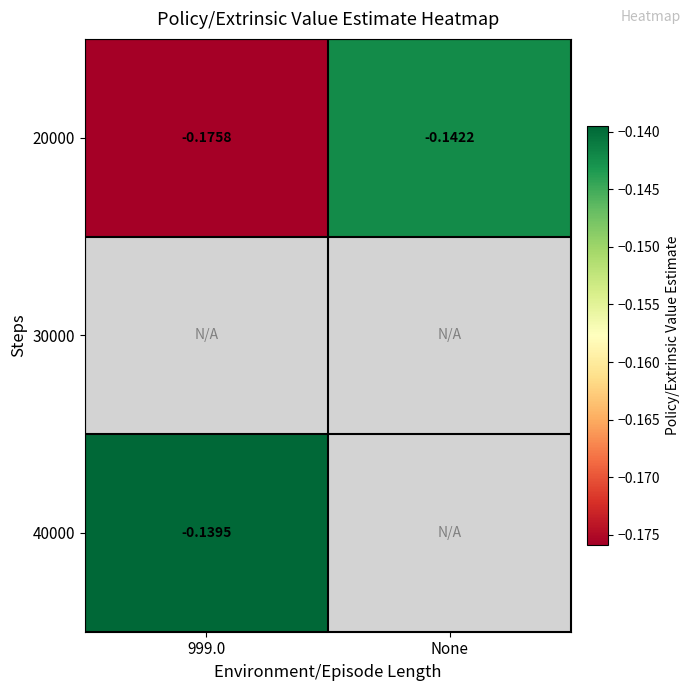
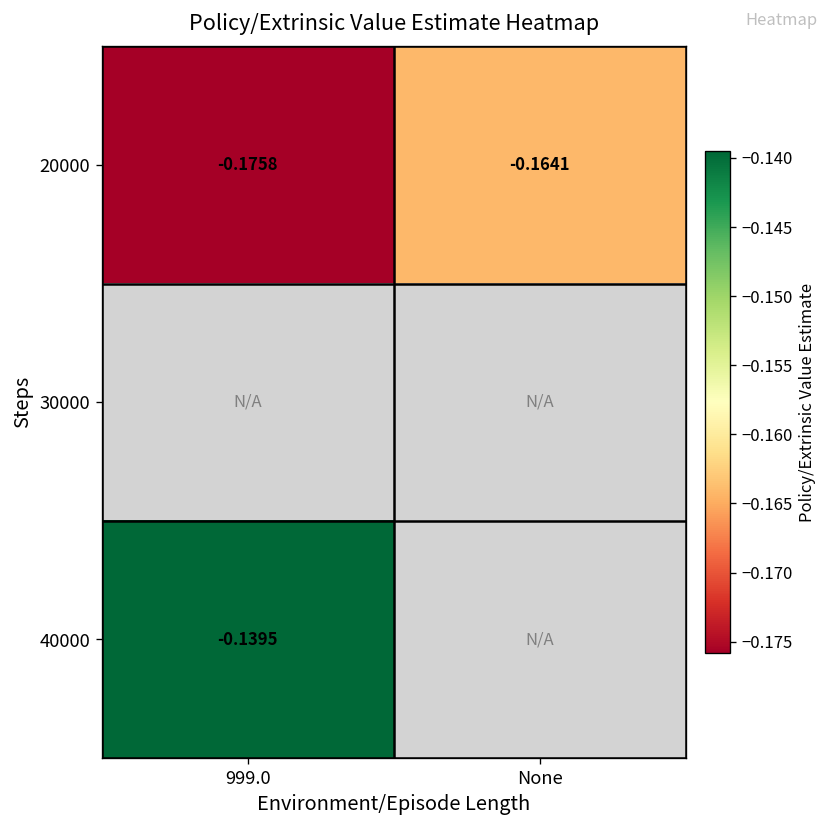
  {
    "20000": {
      "999.0": -0.1758,
-     "None": -0.1422
+     "None": -0.1641
    },
    "40000": {
      "999.0": -0.1395
    }
  }
